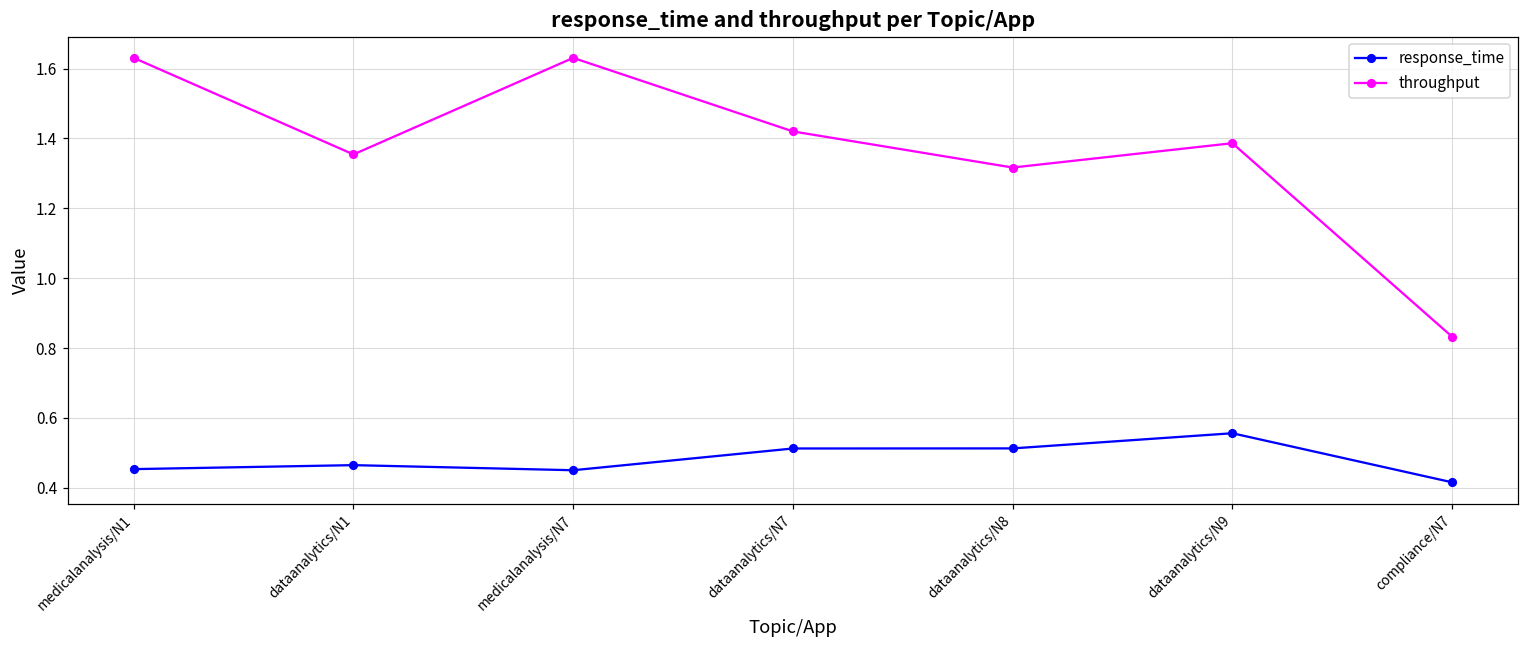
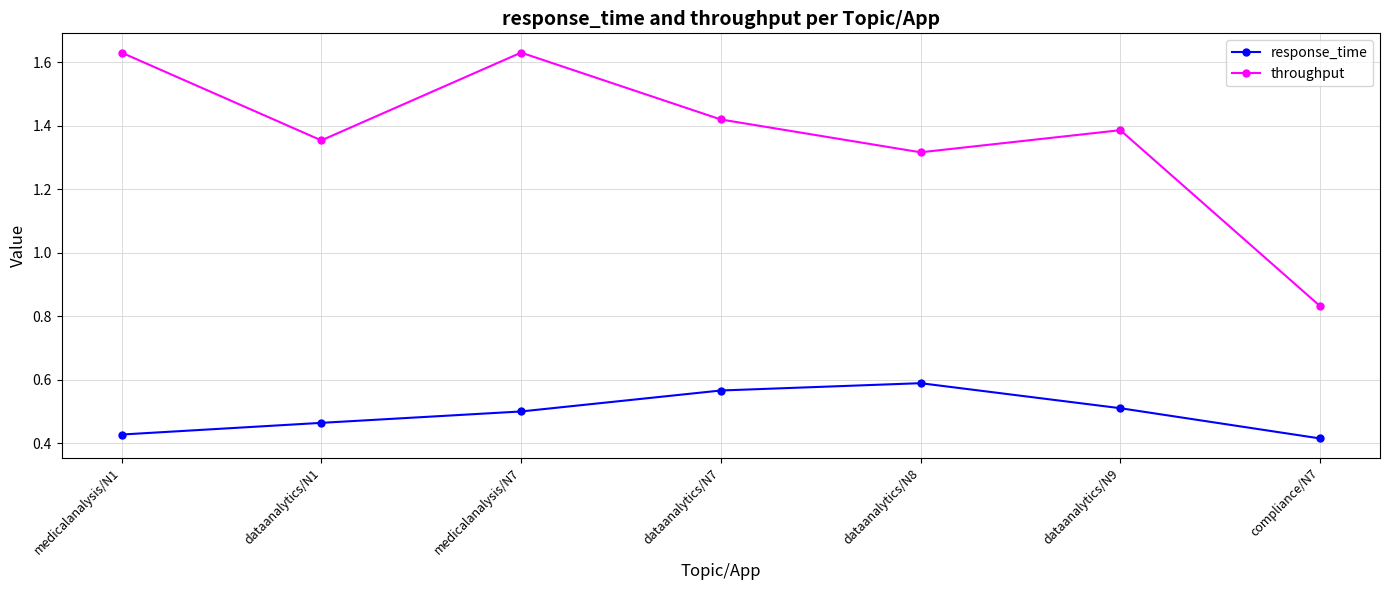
  {
    "response_time": {
-     "medicalanalysis/N1": 0.45,
+     "medicalanalysis/N1": 0.43,
      "dataanalytics/N1": 0.46,
-     "medicalanalysis/N7": 0.45,
-     "dataanalytics/N7": 0.51,
-     "dataanalytics/N8": 0.51,
-     "dataanalytics/N9": 0.56,
+     "medicalanalysis/N7": 0.50,
+     "dataanalytics/N7": 0.57,
+     "dataanalytics/N8": 0.59,
+     "dataanalytics/N9": 0.51,
      "compliance/N7": 0.42
    },
    "throughput": {
      "medicalanalysis/N1": 1.63,
      "dataanalytics/N1": 1.35,
      "medicalanalysis/N7": 1.63,
      "dataanalytics/N7": 1.42,
      "dataanalytics/N8": 1.32,
      "dataanalytics/N9": 1.39,
      "compliance/N7": 0.83
    }
  }
